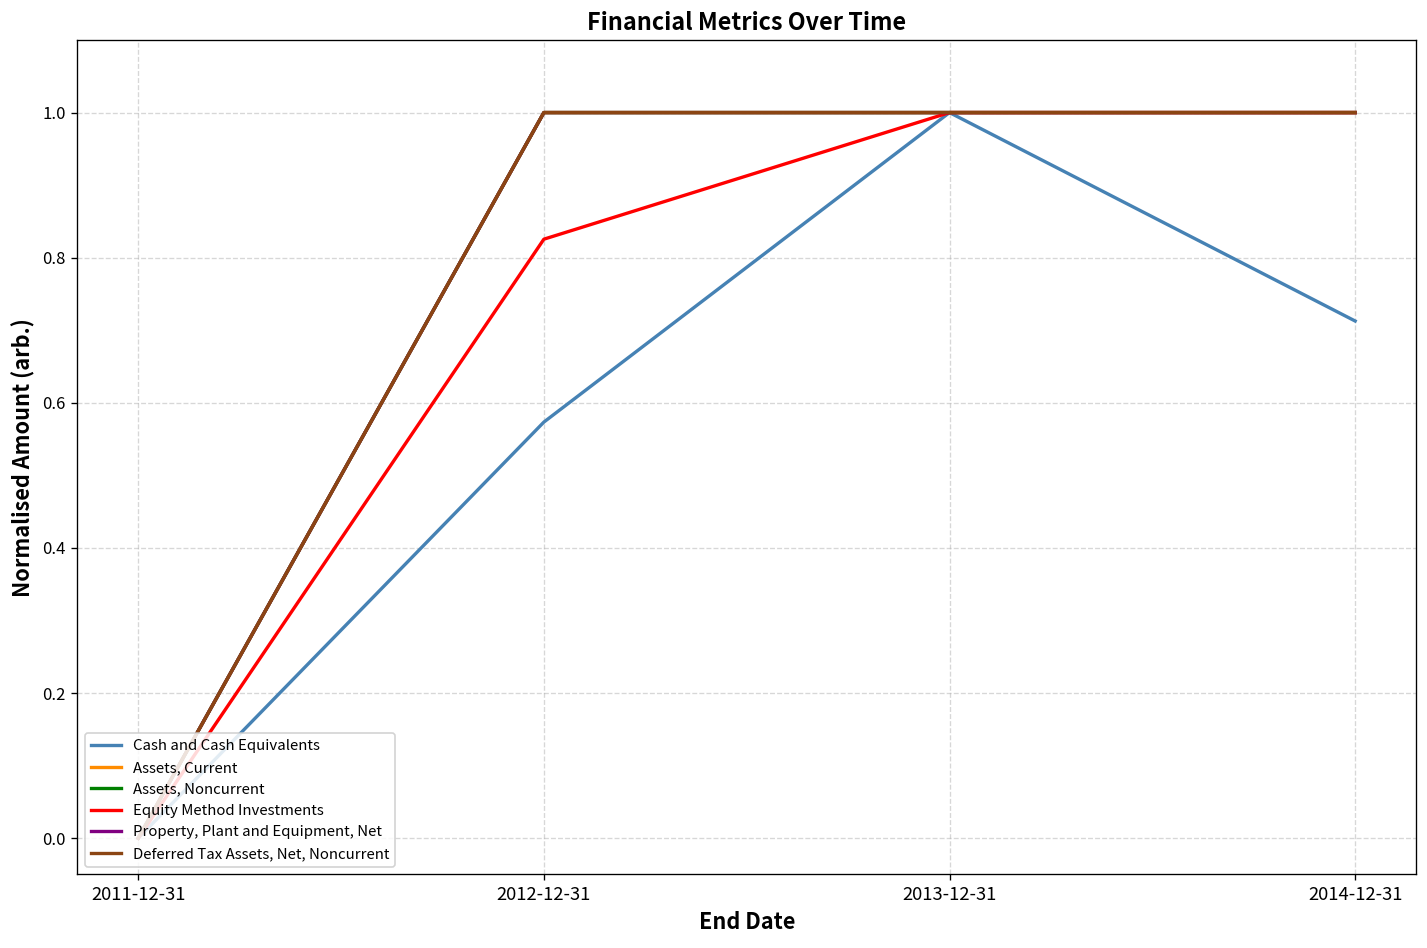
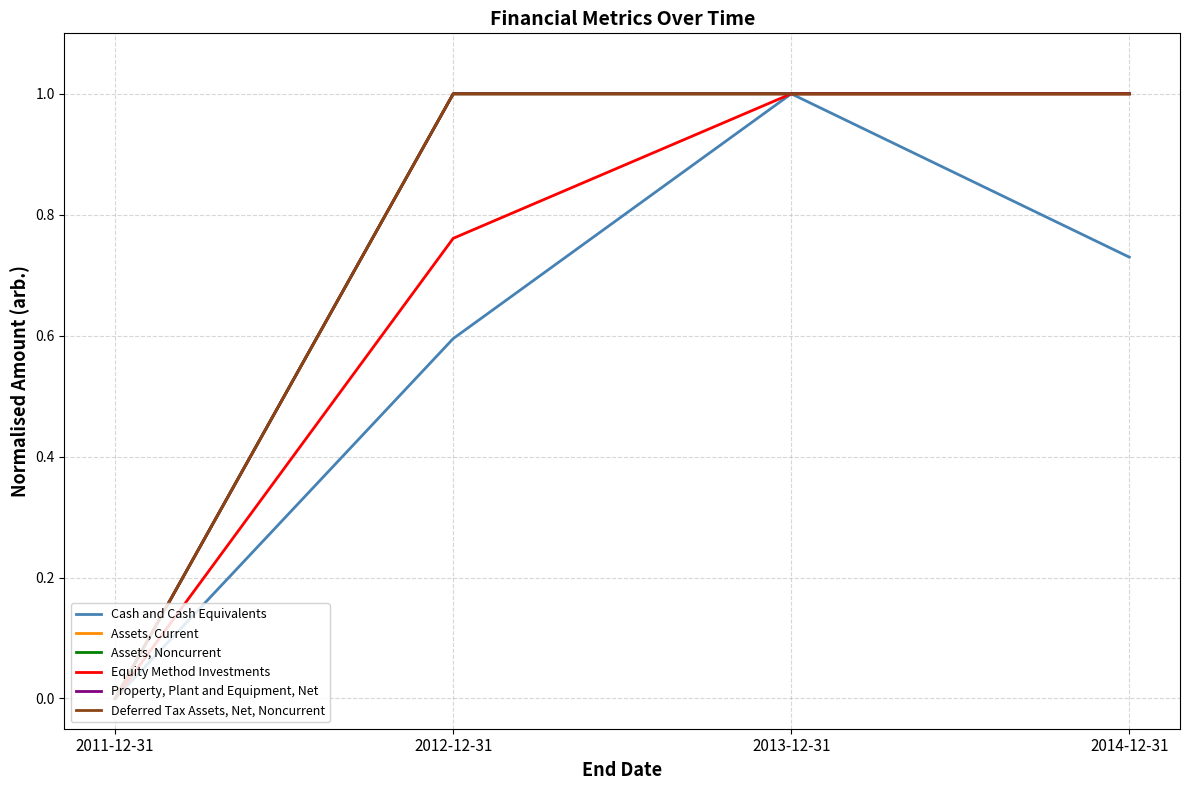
  {
    "Cash and Cash Equivalents": {
-     "2012-12-31": 0.57,
-     "2014-12-31": 0.71
+     "2012-12-31": 0.60,
+     "2014-12-31": 0.73
    },
    "Deferred Tax Assets, Net, Noncurrent": {
      "2012-12-31": 1.00
    },
    "Equity Method Investments": {
-     "2012-12-31": 0.83
+     "2012-12-31": 0.76
    }
  }
